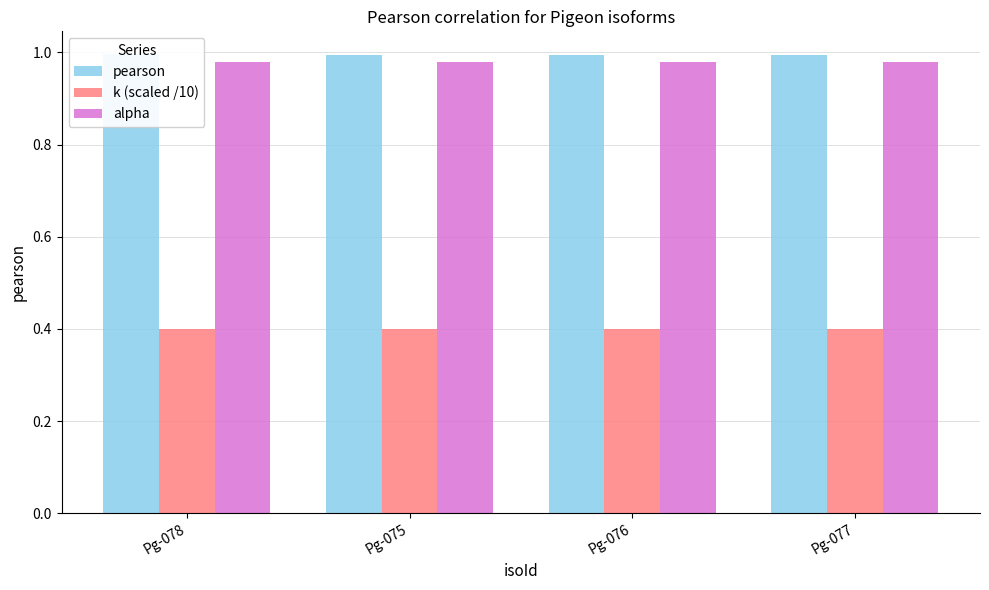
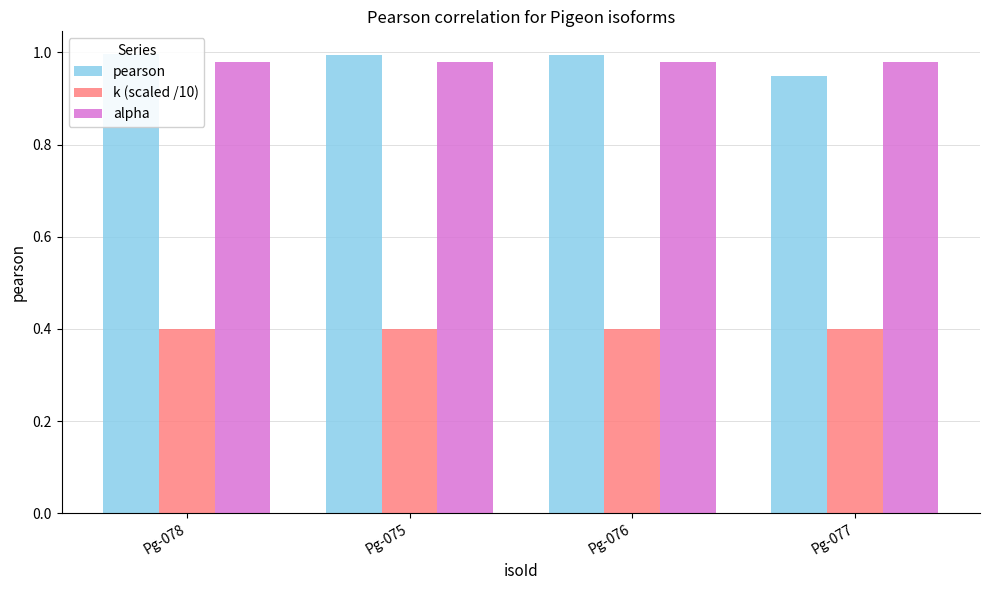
  {
    "pearson": {
      "Pg-075": 1.00,
      "Pg-076": 1.00,
-     "Pg-077": 0.99
+     "Pg-077": 0.95
    },
    "k (scaled /10)": {
      "Pg-078": 0.40,
      "Pg-075": 0.40,
      "Pg-076": 0.40,
      "Pg-077": 0.40
    },
    "alpha": {
      "Pg-078": 0.98,
      "Pg-075": 0.98,
      "Pg-076": 0.98,
      "Pg-077": 0.98
    }
  }
